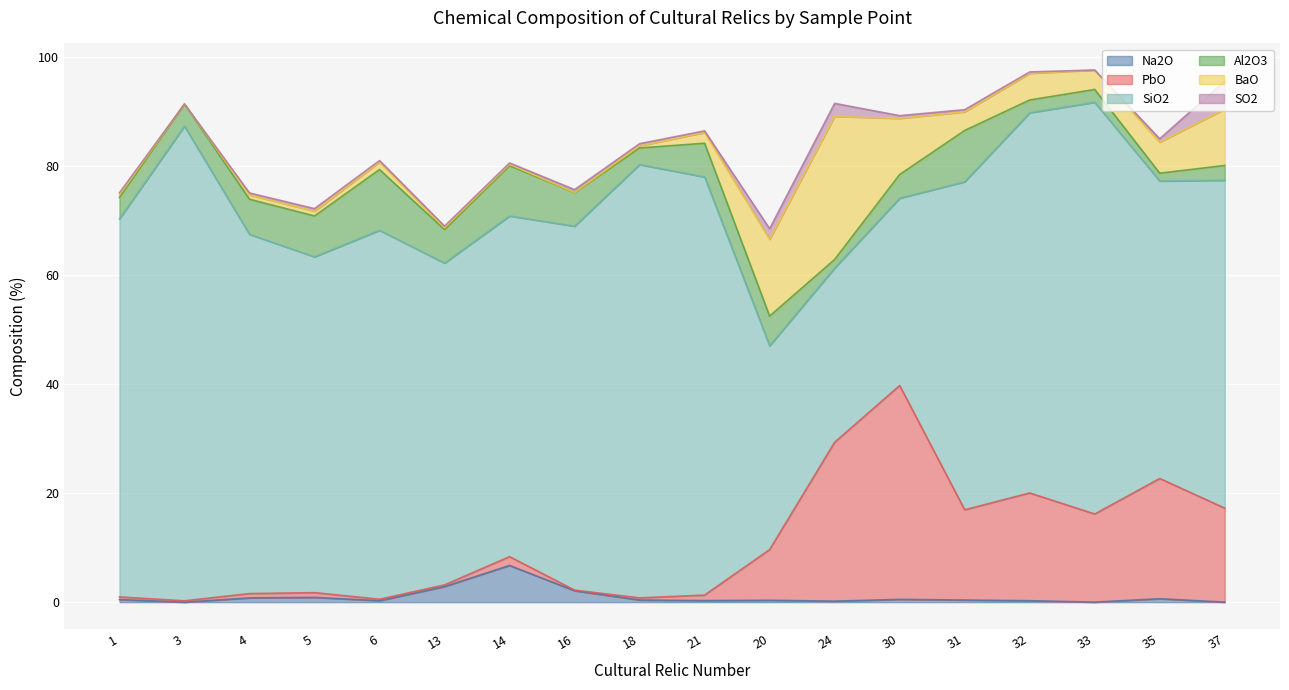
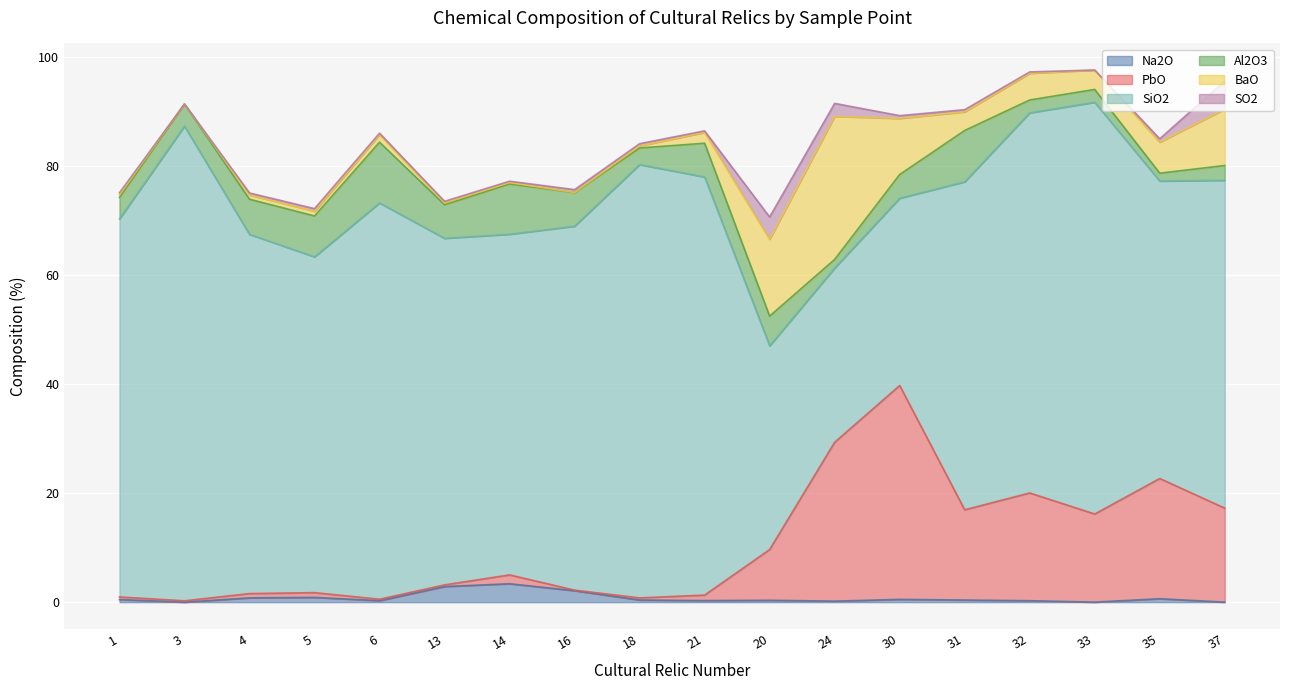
  {
    "Na2O": {
      "1": 0,
      "4": 1,
      "5": 1,
-     "14": 7,
+     "14": 3,
      "21": 0,
      "20": 0,
      "24": 0,
      "30": 1,
      "31": 0,
      "32": 0,
      "33": 0,
      "35": 1,
      "37": 0
    },
    "PbO": {
      "1": 0,
      "4": 1,
      "5": 1,
      "14": 2,
      "21": 1,
      "20": 9,
      "24": 29,
      "30": 39,
      "31": 17,
      "32": 20,
      "33": 16,
      "35": 22,
      "37": 17
    },
    "SiO2": {
      "1": 69,
      "3": 87,
      "4": 66,
      "5": 62,
-     "6": 68,
-     "13": 59,
+     "6": 73,
+     "13": 64,
      "14": 62,
      "16": 67,
      "18": 79,
      "21": 77,
      "20": 37,
      "24": 32,
      "30": 34,
      "31": 60,
      "32": 70,
      "33": 76,
      "35": 55,
      "37": 60
    },
    "Al2O3": {
      "1": 4,
      "4": 6,
      "5": 7,
      "6": 11,
      "21": 6,
      "20": 5,
      "24": 2,
      "30": 4,
      "31": 9,
      "32": 2,
      "33": 2,
      "35": 1,
      "37": 3
    },
    "BaO": {
      "5": 1,
      "20": 14,
      "24": 26,
      "30": 10,
      "35": 6
    },
    "SO2": {
      "5": 0,
      "16": 1,
-     "20": 2,
+     "20": 4,
      "24": 2,
      "30": 1,
      "35": 1
    }
  }
